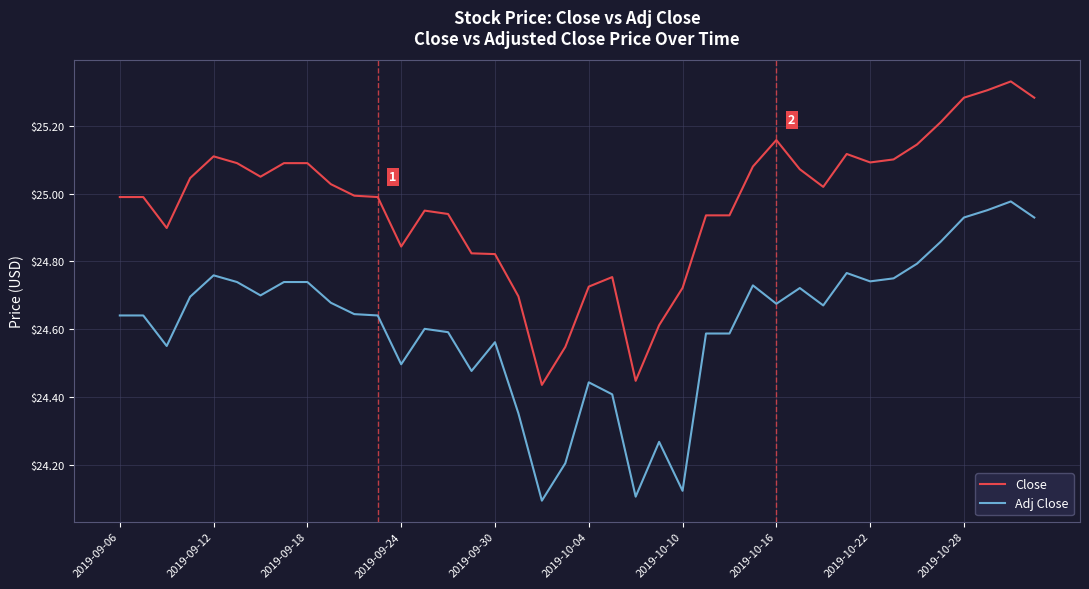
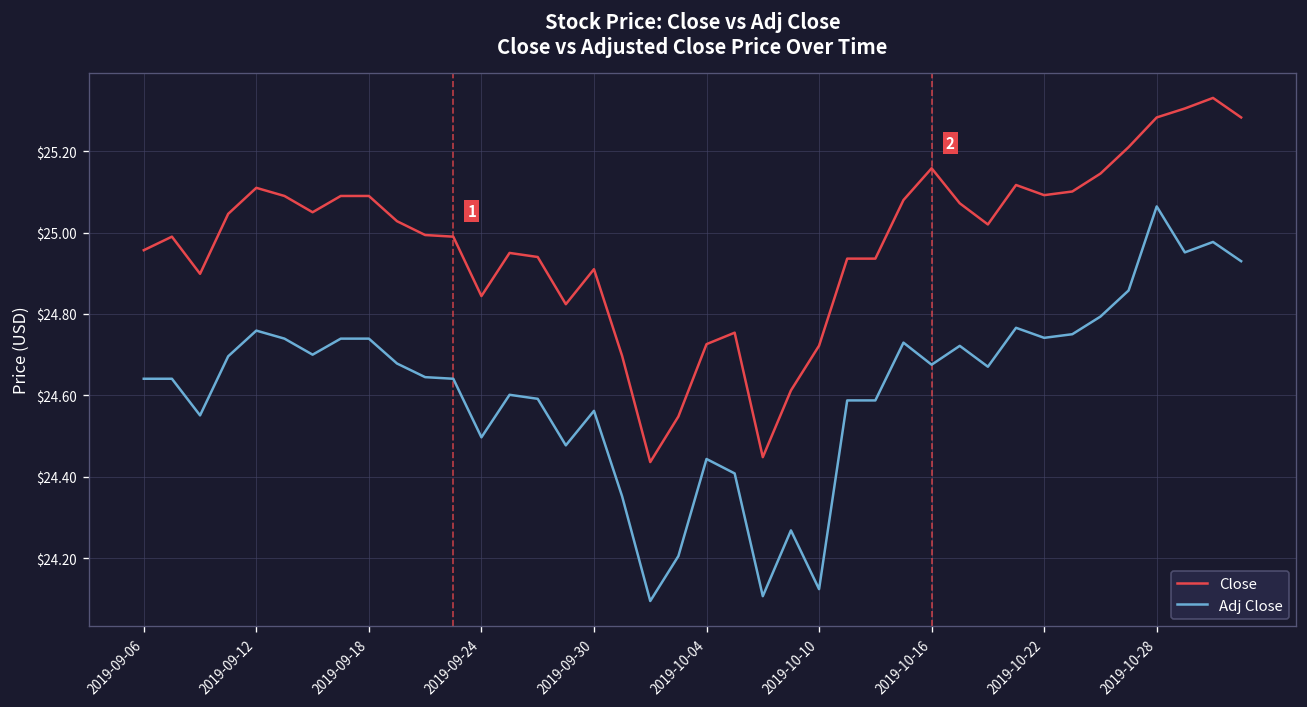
  {
    "Close": {
-     "2019-09-06": "$24.99",
+     "2019-09-06": "$24.96",
      "2019-09-12": "$25.11",
      "2019-09-18": "$25.09",
      "2019-09-24": "$24.84",
-     "2019-09-30": "$24.82",
+     "2019-09-30": "$24.91",
      "2019-10-04": "$24.73",
      "2019-10-10": "$24.72",
      "2019-10-22": "$25.09",
      "2019-10-28": "$25.28"
    },
    "Adj Close": {
      "2019-09-06": "$24.64",
      "2019-09-12": "$24.76",
      "2019-09-18": "$24.74",
      "2019-09-24": "$24.50",
      "2019-09-30": "$24.56",
      "2019-10-04": "$24.44",
      "2019-10-10": "$24.12",
      "2019-10-16": "$24.68",
      "2019-10-22": "$24.74",
-     "2019-10-28": "$24.93"
+     "2019-10-28": "$25.06"
    }
  }
